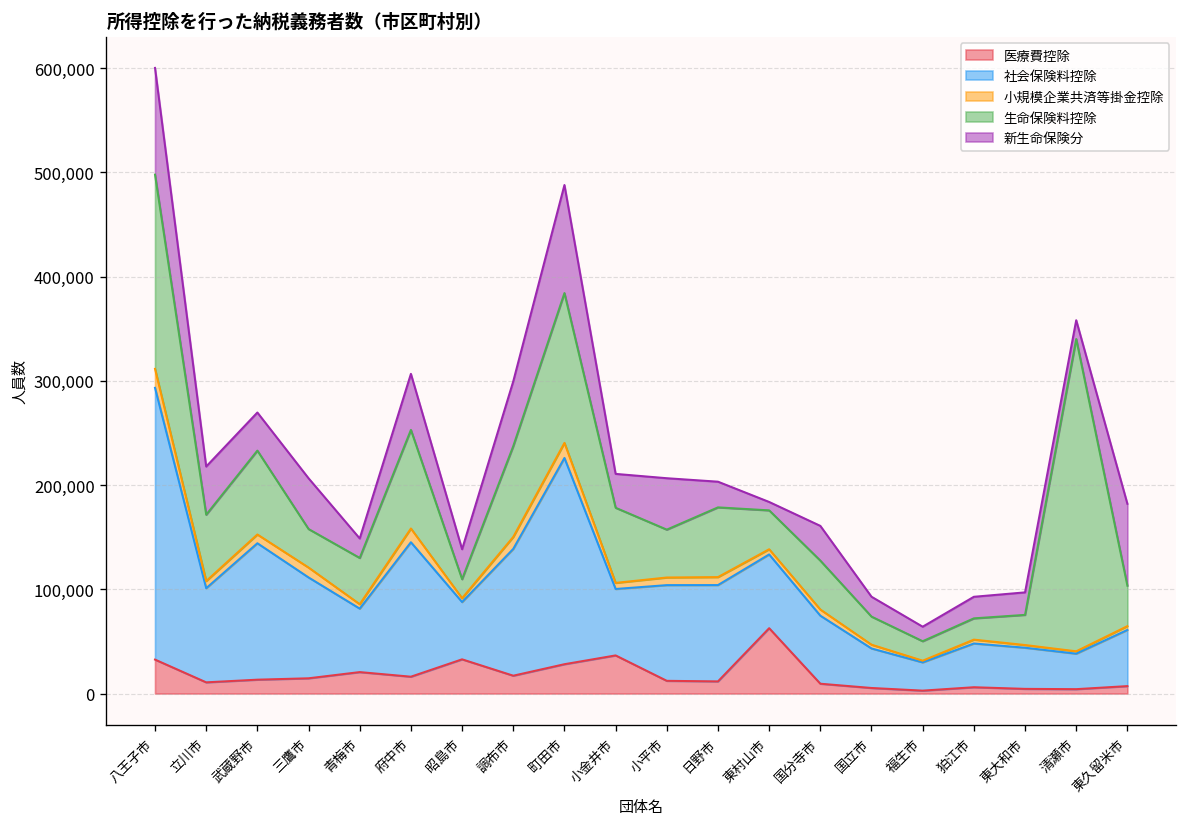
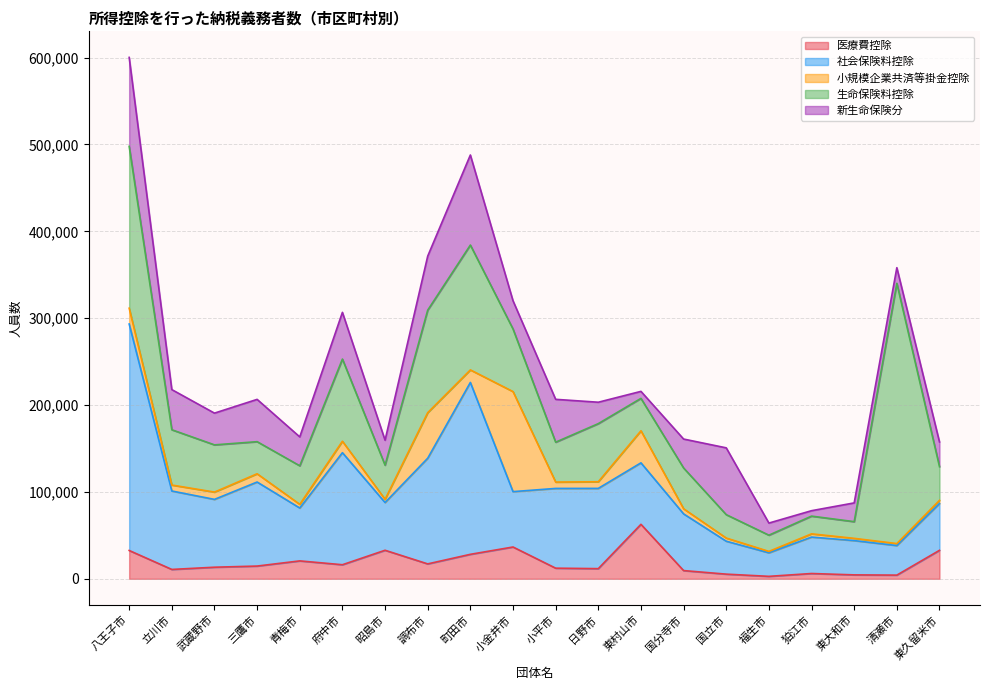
  {
    "医療費控除": {
      "八王子市": "30,000",
      "立川市": "10,000",
      "武蔵野市": "10,000",
      "三鷹市": "10,000",
      "青梅市": "20,000",
      "府中市": "20,000",
      "昭島市": "30,000",
      "調布市": "20,000",
      "町田市": "30,000",
      "小金井市": "40,000",
      "小平市": "10,000",
      "日野市": "10,000",
      "東村山市": "60,000",
      "国分寺市": "10,000",
      "国立市": "10,000",
      "福生市": "0",
      "狛江市": "10,000",
      "東大和市": "0",
      "清瀬市": "0",
-     "東久留米市": "10,000"
+     "東久留米市": "30,000"
    },
    "社会保険料控除": {
      "八王子市": "260,000",
      "立川市": "90,000",
-     "武蔵野市": "130,000",
+     "武蔵野市": "80,000",
      "三鷹市": "100,000",
      "青梅市": "60,000",
      "府中市": "130,000",
      "昭島市": "50,000",
      "調布市": "120,000",
      "町田市": "200,000",
      "小金井市": "60,000",
      "小平市": "90,000",
      "日野市": "90,000",
      "東村山市": "70,000",
      "国分寺市": "70,000",
      "国立市": "40,000",
      "狛江市": "40,000",
      "東久留米市": "50,000"
    },
    "小規模企業共済等掛金控除": {
      "八王子市": "20,000",
      "立川市": "10,000",
      "武蔵野市": "10,000",
      "三鷹市": "10,000",
      "青梅市": "0",
      "府中市": "10,000",
      "昭島市": "0",
-     "調布市": "10,000",
+     "調布市": "50,000",
      "町田市": "10,000",
-     "小金井市": "10,000",
+     "小金井市": "120,000",
      "小平市": "10,000",
      "日野市": "10,000",
-     "東村山市": "0",
+     "東村山市": "40,000",
      "国分寺市": "10,000",
      "国立市": "0",
      "狛江市": "0",
      "東久留米市": "0"
    },
    "生命保険料控除": {
      "八王子市": "190,000",
      "立川市": "60,000",
-     "武蔵野市": "80,000",
+     "武蔵野市": "50,000",
      "三鷹市": "40,000",
      "青梅市": "40,000",
      "府中市": "90,000",
-     "昭島市": "20,000",
-     "調布市": "90,000",
+     "昭島市": "40,000",
+     "調布市": "120,000",
      "町田市": "140,000",
      "小金井市": "70,000",
      "小平市": "50,000",
      "日野市": "70,000",
      "東村山市": "40,000",
      "国分寺市": "50,000",
      "国立市": "30,000",
      "福生市": "20,000",
      "狛江市": "20,000",
-     "東大和市": "30,000",
+     "東大和市": "20,000",
      "清瀬市": "300,000",
      "東久留米市": "40,000"
    },
    "新生命保険分": {
      "八王子市": "100,000",
      "立川市": "50,000",
      "武蔵野市": "40,000",
      "三鷹市": "50,000",
-     "青梅市": "20,000",
+     "青梅市": "30,000",
      "府中市": "50,000",
      "昭島市": "30,000",
      "調布市": "60,000",
      "町田市": "100,000",
      "小金井市": "30,000",
      "小平市": "50,000",
      "日野市": "20,000",
      "東村山市": "10,000",
      "国分寺市": "30,000",
-     "国立市": "20,000",
+     "国立市": "80,000",
      "福生市": "10,000",
-     "狛江市": "20,000",
+     "狛江市": "10,000",
      "東大和市": "20,000",
      "清瀬市": "20,000",
-     "東久留米市": "80,000"
+     "東久留米市": "30,000"
    }
  }
